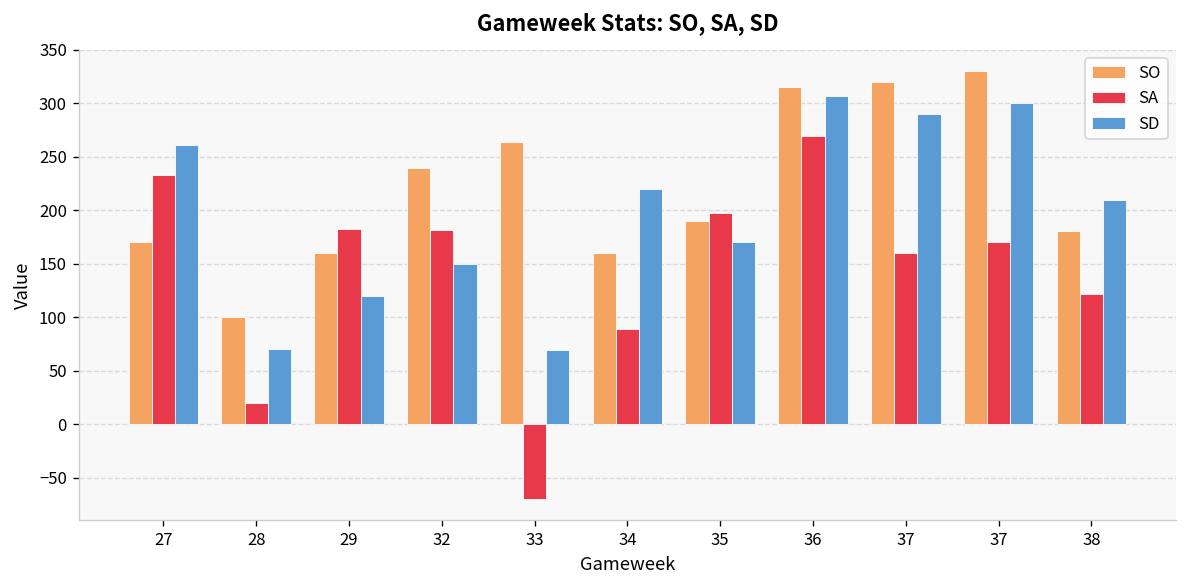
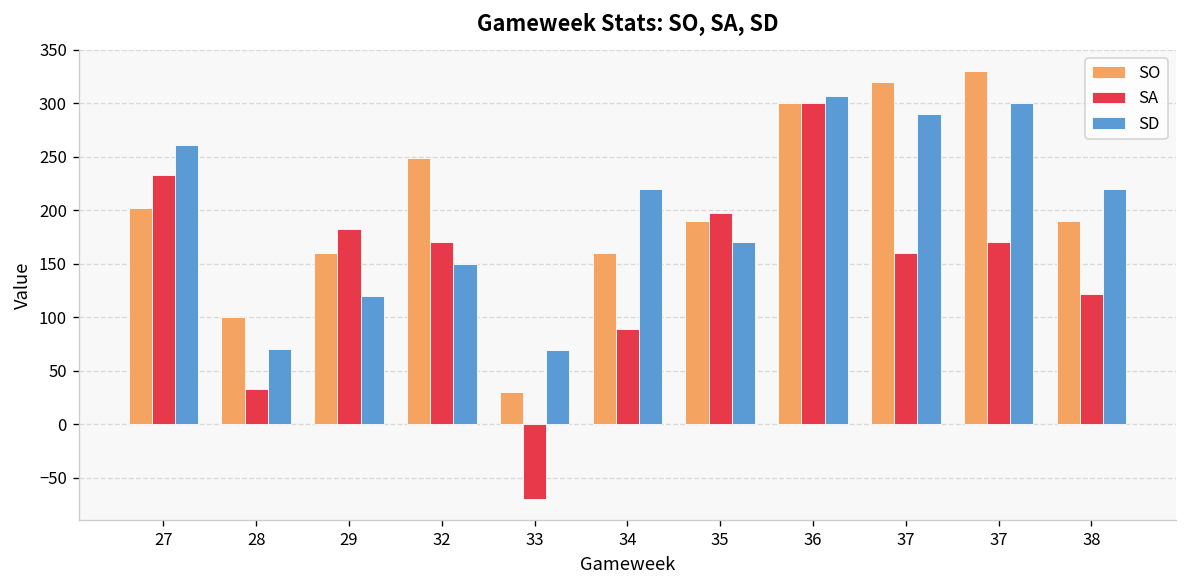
  {
    "SO": {
-     "27": 170,
+     "27": 200,
      "28": 100,
      "29": 160,
-     "32": 240,
-     "33": 260,
+     "32": 250,
+     "33": 30,
      "34": 160,
      "35": 190,
-     "36": 320,
-     "38": 180
+     "36": 300,
+     "38": 190
    },
    "SA": {
      "27": 230,
-     "28": 20,
+     "28": 30,
      "29": 180,
-     "32": 180,
+     "32": 170,
      "33": -70,
      "34": 90,
      "35": 200,
-     "36": 270,
+     "36": 300,
      "38": 120
    },
    "SD": {
      "27": 260,
      "28": 70,
      "29": 120,
      "32": 150,
      "33": 70,
      "34": 220,
      "35": 170,
      "36": 310,
-     "38": 210
+     "38": 220
    }
  }
